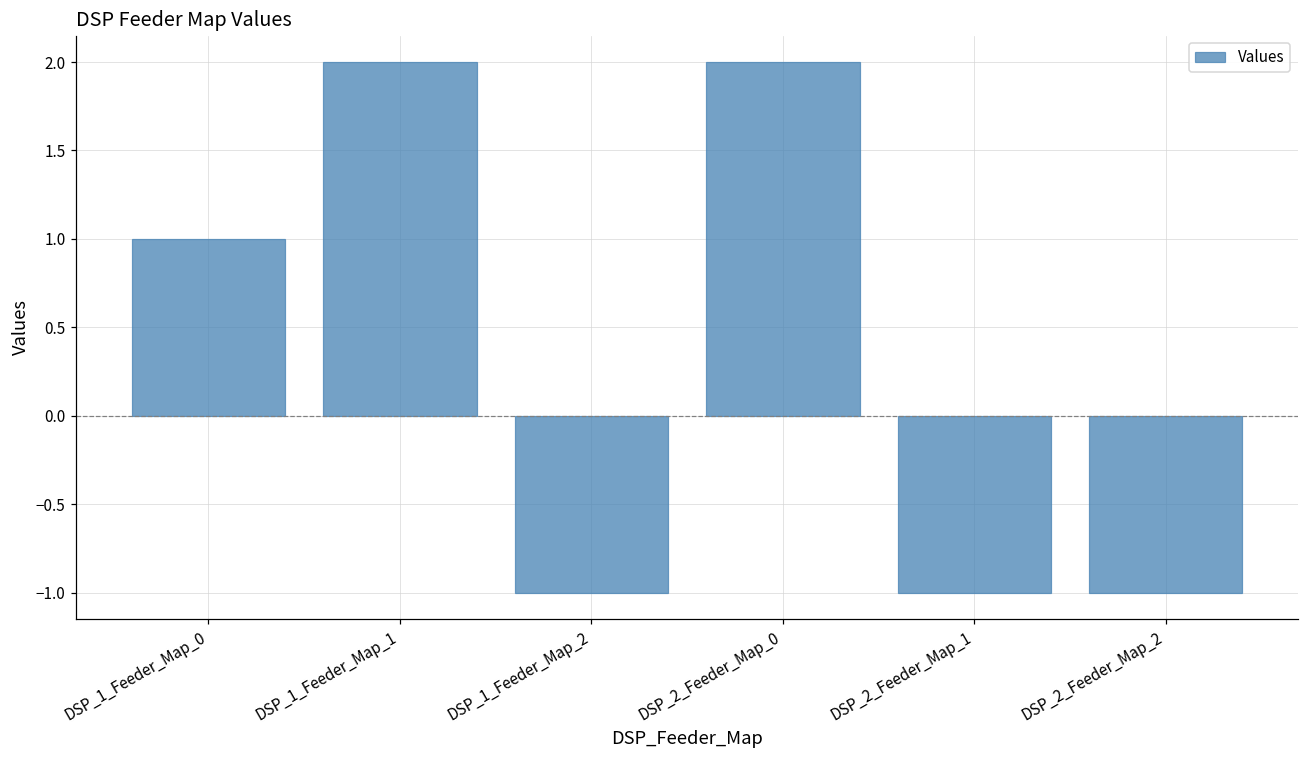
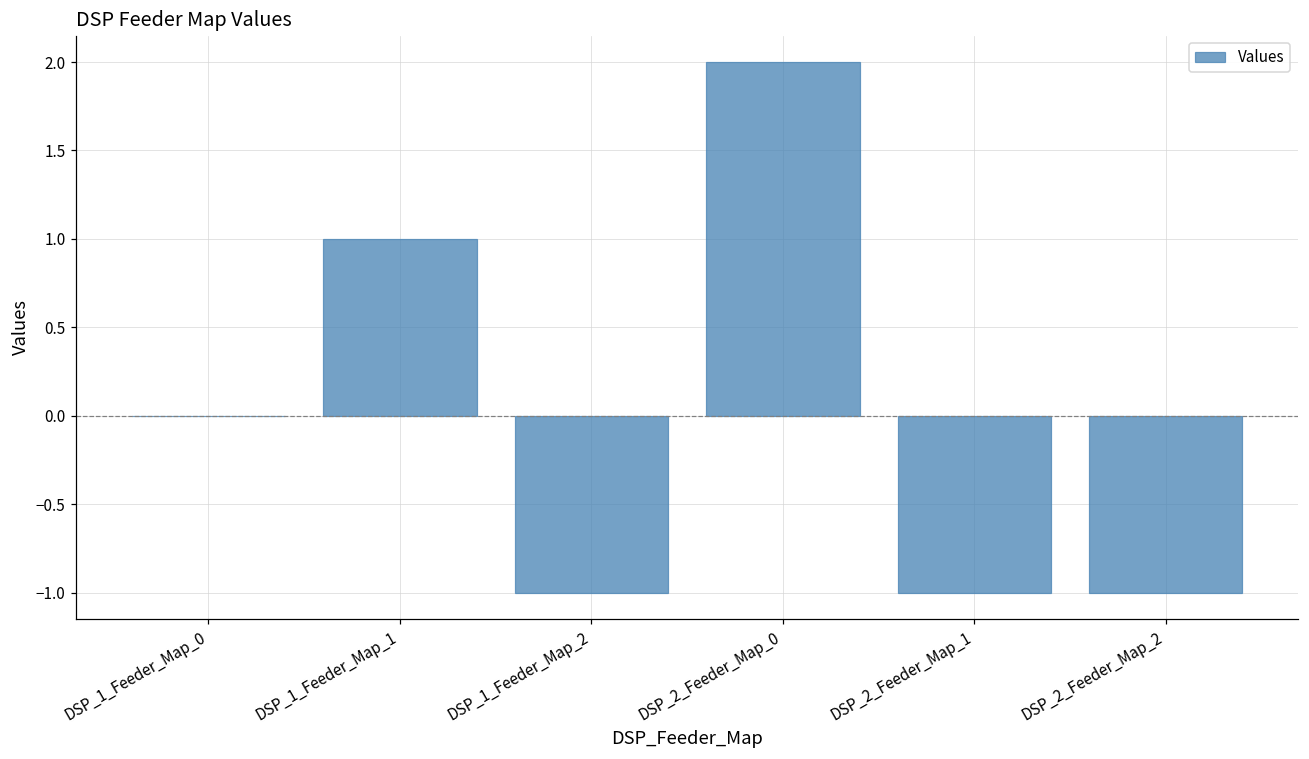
  {
-   "DSP_1_Feeder_Map_0": 1,
-   "DSP_1_Feeder_Map_1": 2,
+   "DSP_1_Feeder_Map_0": 0,
+   "DSP_1_Feeder_Map_1": 1,
    "DSP_1_Feeder_Map_2": -1,
    "DSP_2_Feeder_Map_0": 2,
    "DSP_2_Feeder_Map_1": -1,
    "DSP_2_Feeder_Map_2": -1
  }
